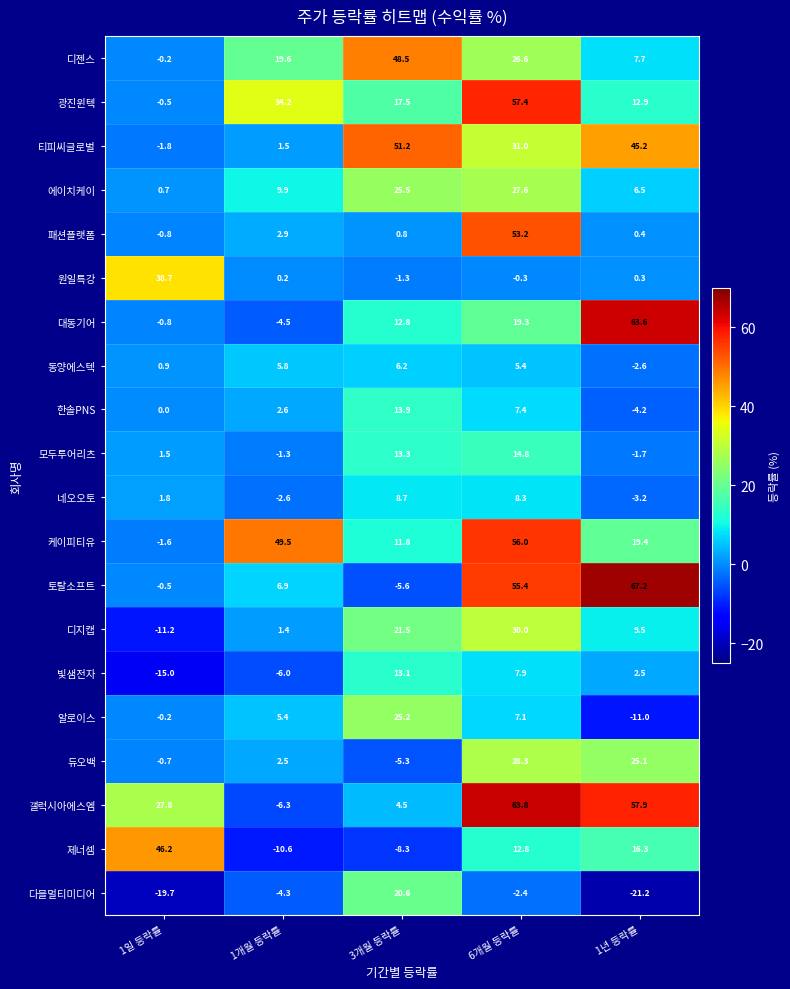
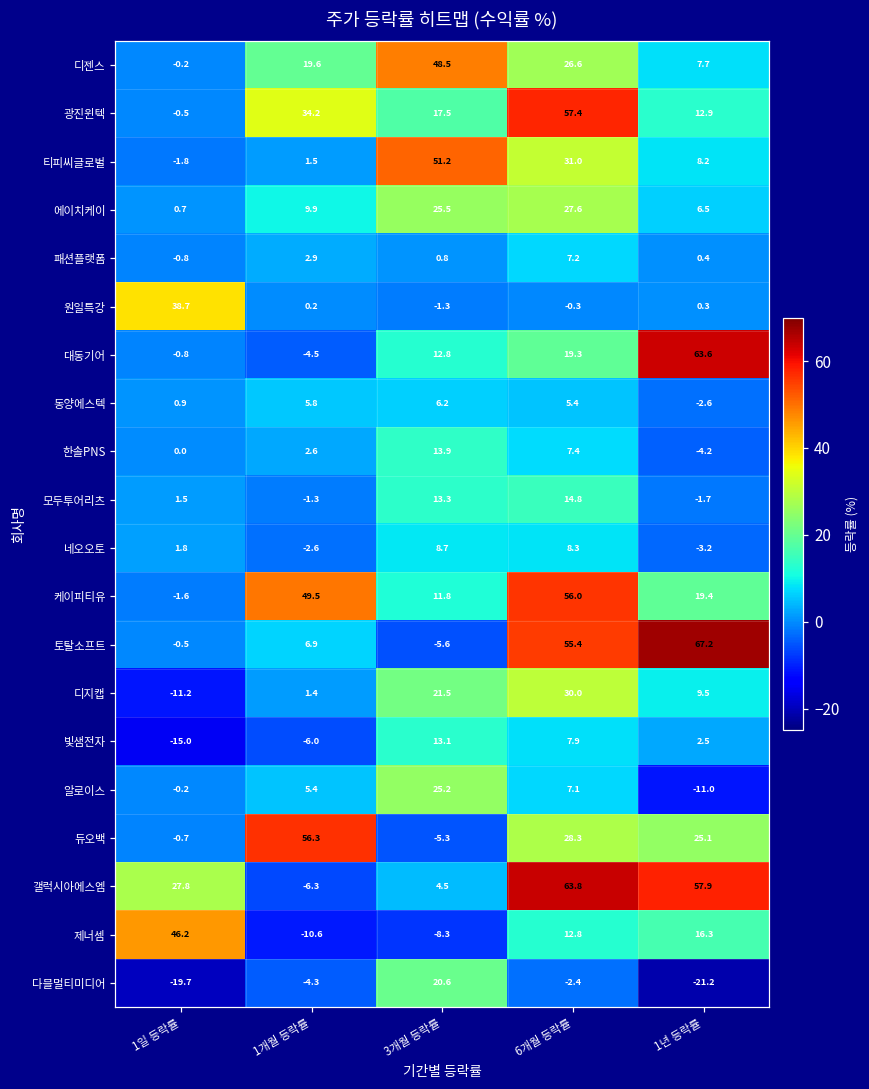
  {
    "디젠스": {
      "1일 등락률": -0.2,
      "1개월 등락률": 19.6,
      "3개월 등락률": 48.5,
      "6개월 등락률": 26.6,
      "1년 등락률": 7.7
    },
    "광진윈텍": {
      "1일 등락률": -0.5,
      "1개월 등락률": 34.2,
      "3개월 등락률": 17.5,
      "6개월 등락률": 57.4,
      "1년 등락률": 12.9
    },
    "티피씨글로벌": {
      "1일 등락률": -1.8,
      "1개월 등락률": 1.5,
      "3개월 등락률": 51.2,
      "6개월 등락률": 31.0,
-     "1년 등락률": 45.2
+     "1년 등락률": 8.2
    },
    "에이치케이": {
      "1일 등락률": 0.7,
      "1개월 등락률": 9.9,
      "3개월 등락률": 25.5,
      "6개월 등락률": 27.6,
      "1년 등락률": 6.5
    },
    "패션플랫폼": {
      "1일 등락률": -0.8,
      "1개월 등락률": 2.9,
      "3개월 등락률": 0.8,
-     "6개월 등락률": 53.2,
+     "6개월 등락률": 7.2,
      "1년 등락률": 0.4
    },
    "원일특강": {
      "1일 등락률": 38.7,
      "1개월 등락률": 0.2,
      "3개월 등락률": -1.3,
      "6개월 등락률": -0.3,
      "1년 등락률": 0.3
    },
    "대동기어": {
      "1일 등락률": -0.8,
      "1개월 등락률": -4.5,
      "3개월 등락률": 12.8,
      "6개월 등락률": 19.3,
      "1년 등락률": 63.6
    },
    "동양에스텍": {
      "1일 등락률": 0.9,
      "1개월 등락률": 5.8,
      "3개월 등락률": 6.2,
      "6개월 등락률": 5.4,
      "1년 등락률": -2.6
    },
    "한솔PNS": {
      "1일 등락률": 0.0,
      "1개월 등락률": 2.6,
      "3개월 등락률": 13.9,
      "6개월 등락률": 7.4,
      "1년 등락률": -4.2
    },
    "모두투어리츠": {
      "1일 등락률": 1.5,
      "1개월 등락률": -1.3,
      "3개월 등락률": 13.3,
      "6개월 등락률": 14.8,
      "1년 등락률": -1.7
    },
    "네오오토": {
      "1일 등락률": 1.8,
      "1개월 등락률": -2.6,
      "3개월 등락률": 8.7,
      "6개월 등락률": 8.3,
      "1년 등락률": -3.2
    },
    "케이피티유": {
      "1일 등락률": -1.6,
      "1개월 등락률": 49.5,
      "3개월 등락률": 11.8,
      "6개월 등락률": 56.0,
      "1년 등락률": 19.4
    },
    "토탈소프트": {
      "1일 등락률": -0.5,
      "1개월 등락률": 6.9,
      "3개월 등락률": -5.6,
      "6개월 등락률": 55.4,
      "1년 등락률": 67.2
    },
    "디지캡": {
      "1일 등락률": -11.2,
      "1개월 등락률": 1.4,
      "3개월 등락률": 21.5,
      "6개월 등락률": 30.0,
      "1년 등락률": 9.5
    },
    "빛샘전자": {
      "1일 등락률": -15.0,
      "1개월 등락률": -6.0,
      "3개월 등락률": 13.1,
      "6개월 등락률": 7.9,
      "1년 등락률": 2.5
    },
    "알로이스": {
      "1일 등락률": -0.2,
      "1개월 등락률": 5.4,
      "3개월 등락률": 25.2,
      "6개월 등락률": 7.1,
      "1년 등락률": -11.0
    },
    "듀오백": {
      "1일 등락률": -0.7,
-     "1개월 등락률": 2.5,
+     "1개월 등락률": 56.3,
      "3개월 등락률": -5.3,
      "6개월 등락률": 28.3,
      "1년 등락률": 25.1
    },
    "갤럭시아에스엠": {
      "1일 등락률": 27.8,
      "1개월 등락률": -6.3,
      "3개월 등락률": 4.5,
      "6개월 등락률": 63.8,
      "1년 등락률": 57.9
    },
    "제너셈": {
      "1일 등락률": 46.2,
      "1개월 등락률": -10.6,
      "3개월 등락률": -8.3,
      "6개월 등락률": 12.8,
      "1년 등락률": 16.3
    },
    "다믈멀티미디어": {
      "1일 등락률": -19.7,
      "1개월 등락률": -4.3,
      "3개월 등락률": 20.6,
      "6개월 등락률": -2.4,
      "1년 등락률": -21.2
    }
  }
